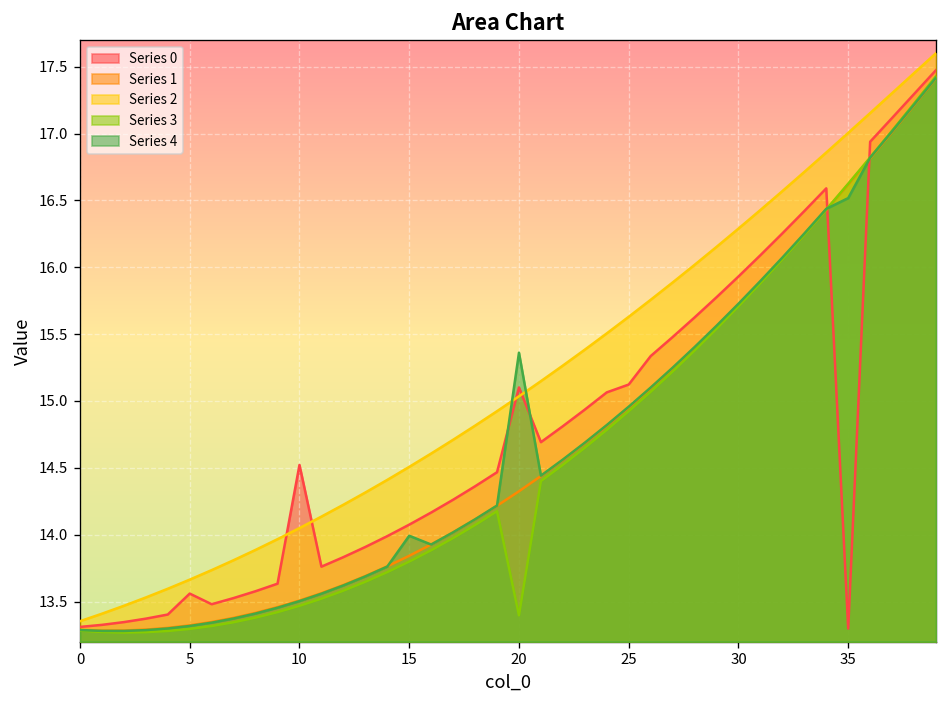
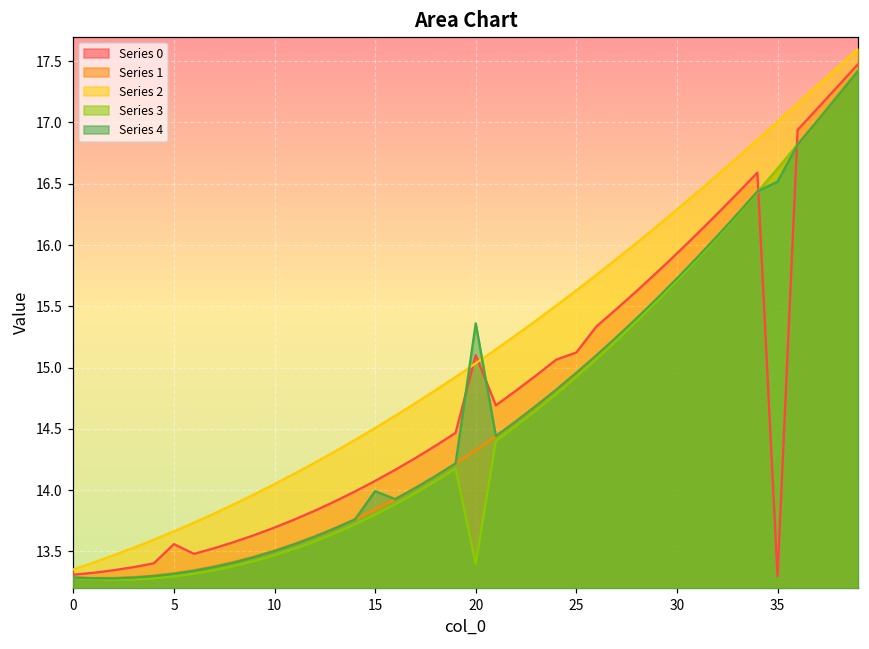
  {
    "Series 0": {
      "5": 13.56,
-     "10": 14.52,
+     "10": 13.69,
      "15": 14.08,
      "20": 15.10,
      "25": 15.12,
      "30": 15.93,
      "35": 13.30
    },
    "Series 3": {
      "10": 13.47,
      "15": 13.80,
      "20": 13.40,
      "25": 14.92
    },
    "Series 4": {
      "15": 13.99,
      "20": 15.36,
      "35": 16.52
    }
  }
